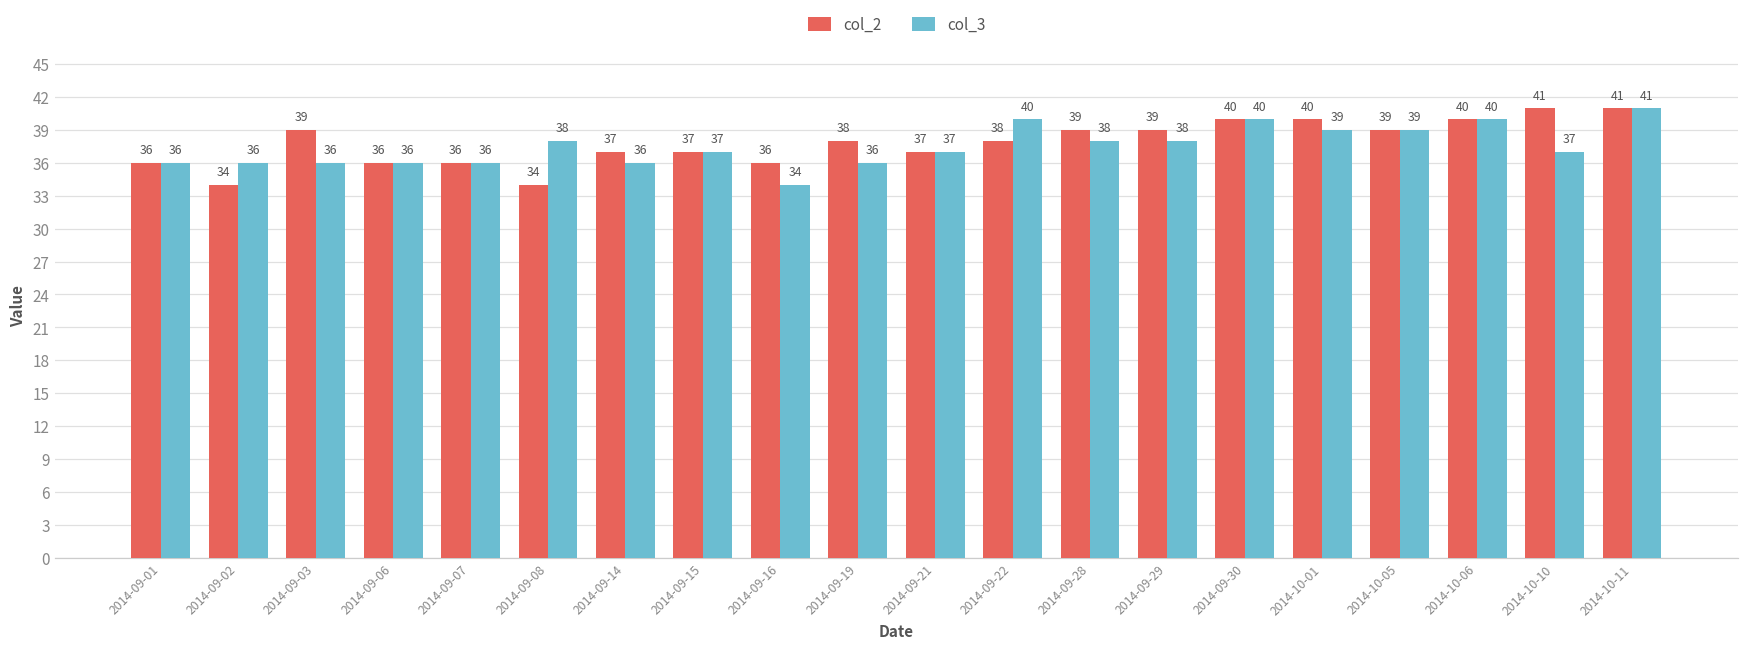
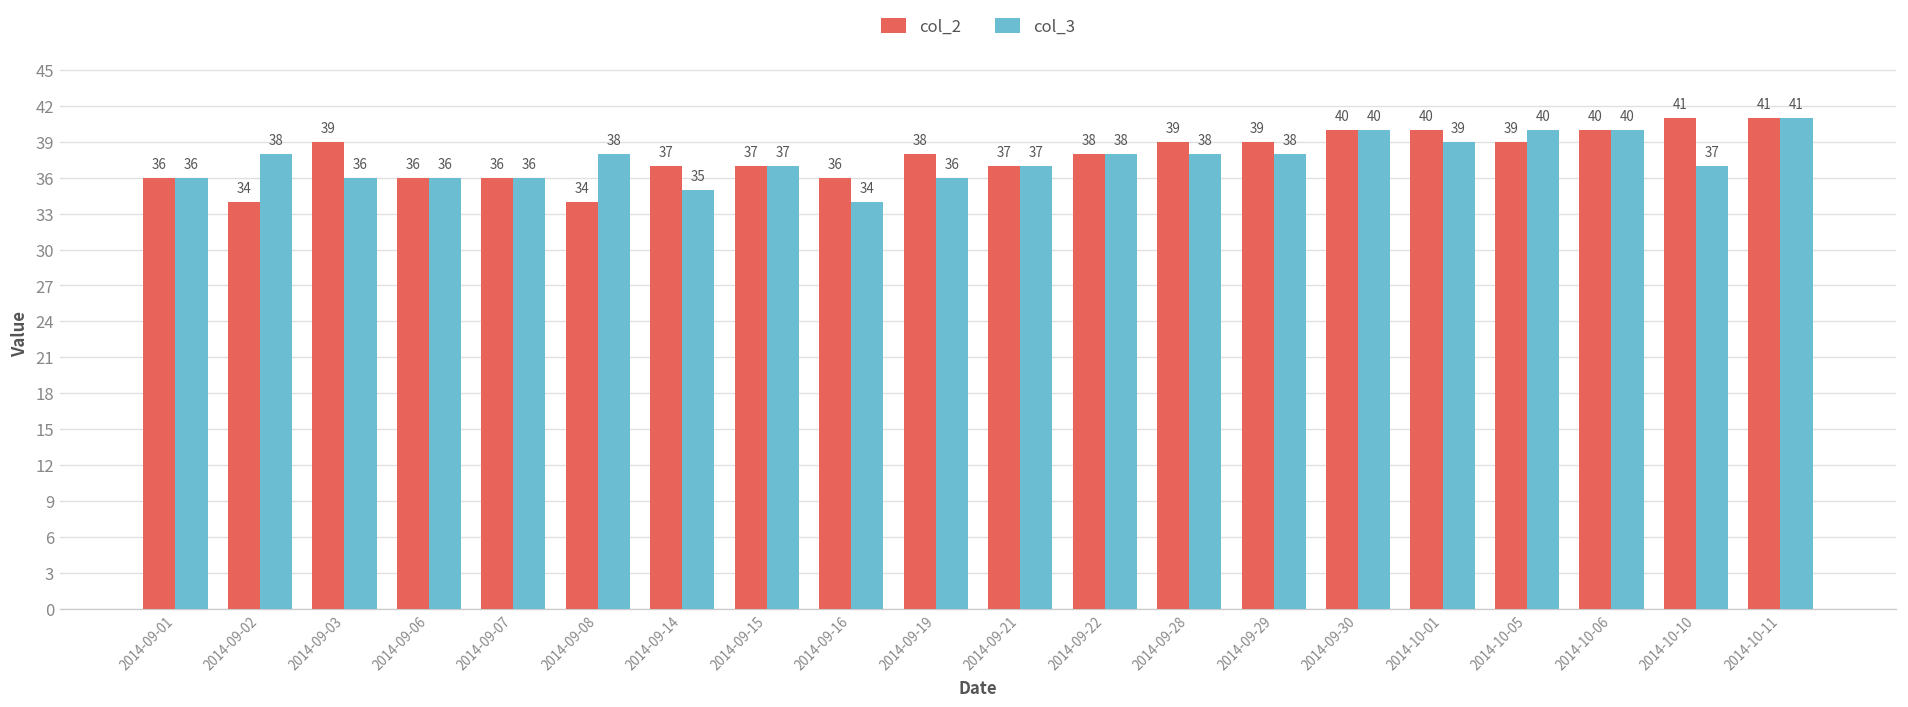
  {
    "col_2": {
      "2014-09-01": 36,
      "2014-09-02": 34,
      "2014-09-03": 39,
      "2014-09-06": 36,
      "2014-09-07": 36,
      "2014-09-08": 34,
      "2014-09-14": 37,
      "2014-09-15": 37,
      "2014-09-16": 36,
      "2014-09-19": 38,
      "2014-09-21": 37,
      "2014-09-22": 38,
      "2014-09-28": 39,
      "2014-09-29": 39,
      "2014-09-30": 40,
      "2014-10-01": 40,
      "2014-10-05": 39,
      "2014-10-06": 40,
      "2014-10-10": 41,
      "2014-10-11": 41
    },
    "col_3": {
      "2014-09-01": 36,
-     "2014-09-02": 36,
+     "2014-09-02": 38,
      "2014-09-03": 36,
      "2014-09-06": 36,
      "2014-09-07": 36,
      "2014-09-08": 38,
-     "2014-09-14": 36,
+     "2014-09-14": 35,
      "2014-09-15": 37,
      "2014-09-16": 34,
      "2014-09-19": 36,
      "2014-09-21": 37,
-     "2014-09-22": 40,
+     "2014-09-22": 38,
      "2014-09-28": 38,
      "2014-09-29": 38,
      "2014-09-30": 40,
      "2014-10-01": 39,
-     "2014-10-05": 39,
+     "2014-10-05": 40,
      "2014-10-06": 40,
      "2014-10-10": 37,
      "2014-10-11": 41
    }
  }
